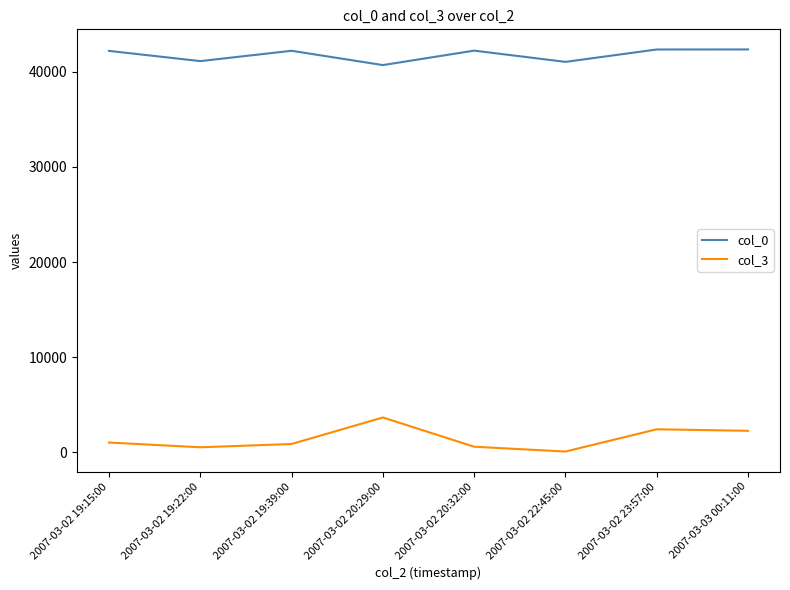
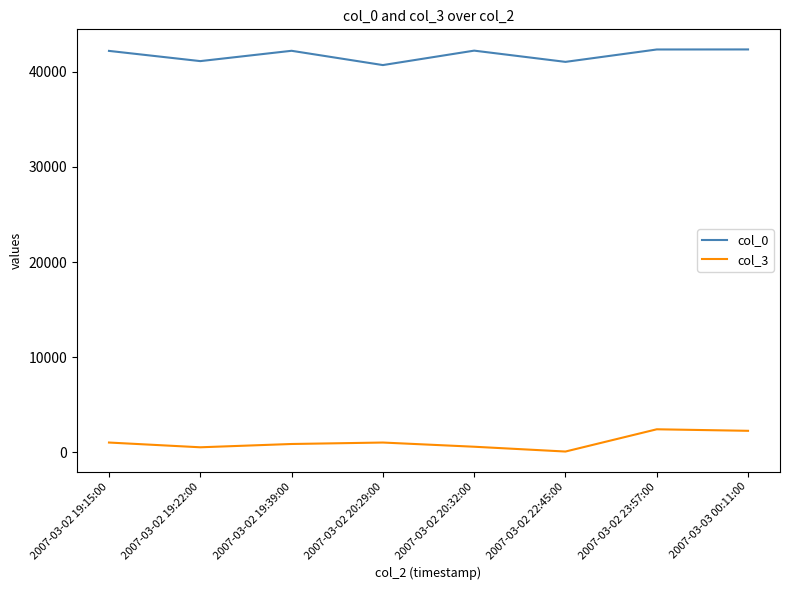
  {
    "col_0": {
      "2007-03-02 19:15:00": 42000,
      "2007-03-02 19:22:00": 41000,
      "2007-03-02 19:39:00": 42000,
      "2007-03-02 20:29:00": 41000,
      "2007-03-02 20:32:00": 42000,
      "2007-03-02 22:45:00": 41000,
      "2007-03-02 23:57:00": 42000,
      "2007-03-03 00:11:00": 42000
    },
    "col_3": {
      "2007-03-02 19:15:00": 1000,
      "2007-03-02 19:22:00": 1000,
      "2007-03-02 19:39:00": 1000,
-     "2007-03-02 20:29:00": 4000,
+     "2007-03-02 20:29:00": 1000,
      "2007-03-02 20:32:00": 1000,
      "2007-03-02 22:45:00": 0,
      "2007-03-02 23:57:00": 2000,
      "2007-03-03 00:11:00": 2000
    }
  }
